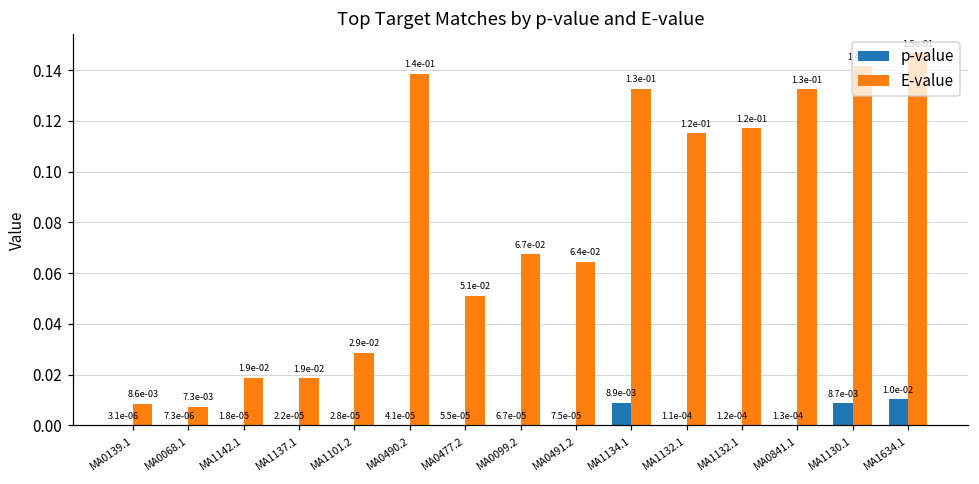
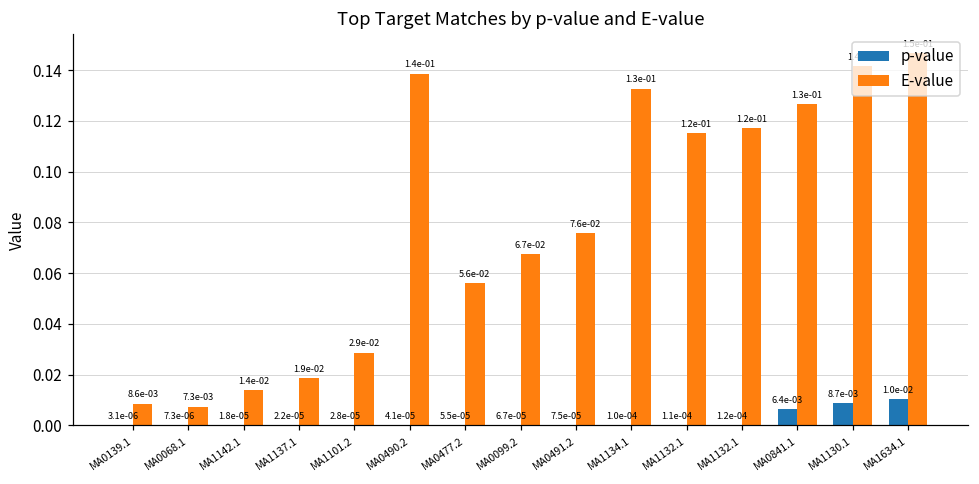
  {
    "p-value": {
      "MA0139.1": "3.1e-06",
      "MA0068.1": "7.3e-06",
      "MA1142.1": "1.8e-05",
      "MA1137.1": "2.2e-05",
      "MA1101.2": "2.8e-05",
      "MA0490.2": "4.1e-05",
      "MA0477.2": "5.5e-05",
      "MA0099.2": "6.7e-05",
      "MA0491.2": "7.5e-05",
-     "MA1134.1": "8.9e-03",
-     "MA0841.1": "1.3e-04",
+     "MA1134.1": "1.0e-04",
+     "MA0841.1": "6.4e-03",
      "MA1130.1": "8.7e-03",
      "MA1634.1": "1.0e-02"
    },
    "E-value": {
      "MA0139.1": "8.6e-03",
      "MA0068.1": "7.3e-03",
-     "MA1142.1": "1.9e-02",
+     "MA1142.1": "1.4e-02",
      "MA1137.1": "1.9e-02",
      "MA1101.2": "2.9e-02",
      "MA0490.2": "1.4e-01",
-     "MA0477.2": "5.1e-02",
+     "MA0477.2": "5.6e-02",
      "MA0099.2": "6.7e-02",
-     "MA0491.2": "6.4e-02",
+     "MA0491.2": "7.6e-02",
      "MA1134.1": "1.3e-01",
-     "MA0841.1": "0.132"
+     "MA0841.1": "0.126"
    }
  }
